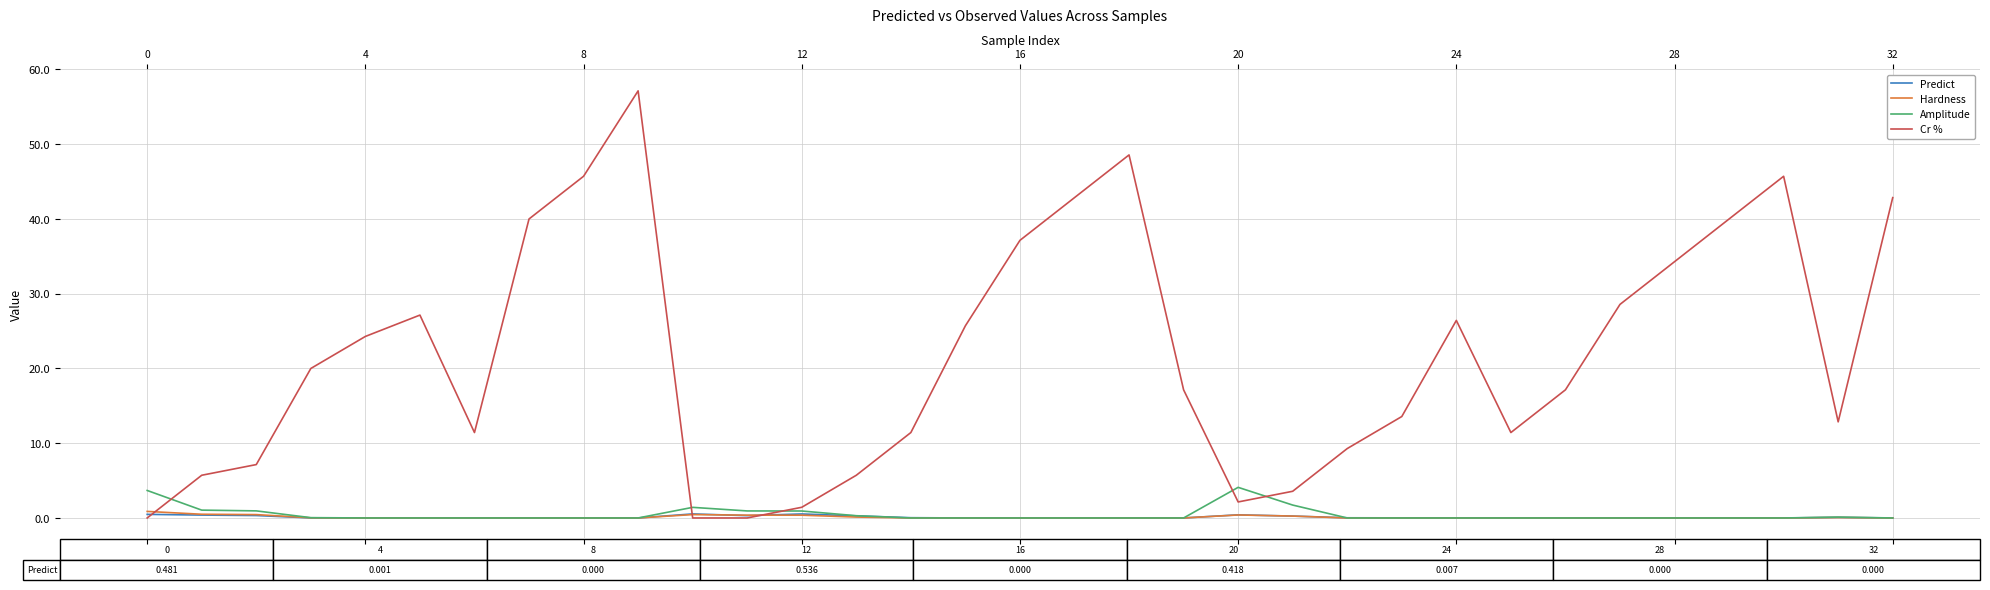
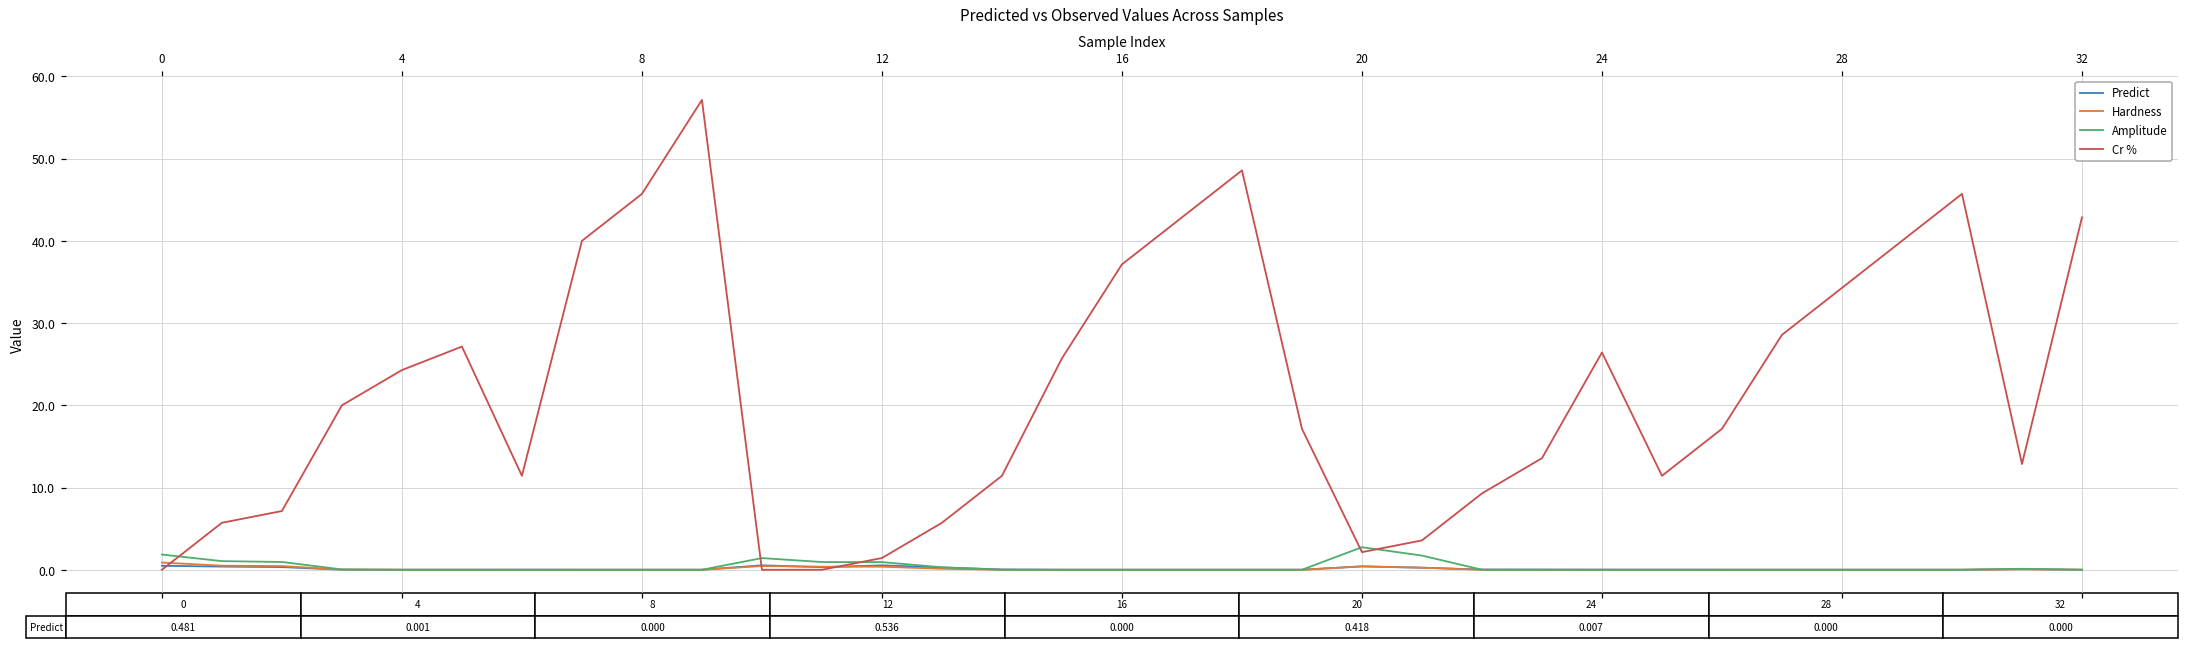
  {
    "Predict": {
      "0": 0
    },
    "Amplitude": {
-     "0": 4,
+     "0": 2,
      "12": 1,
-     "20": 4
+     "20": 3
    }
  }
